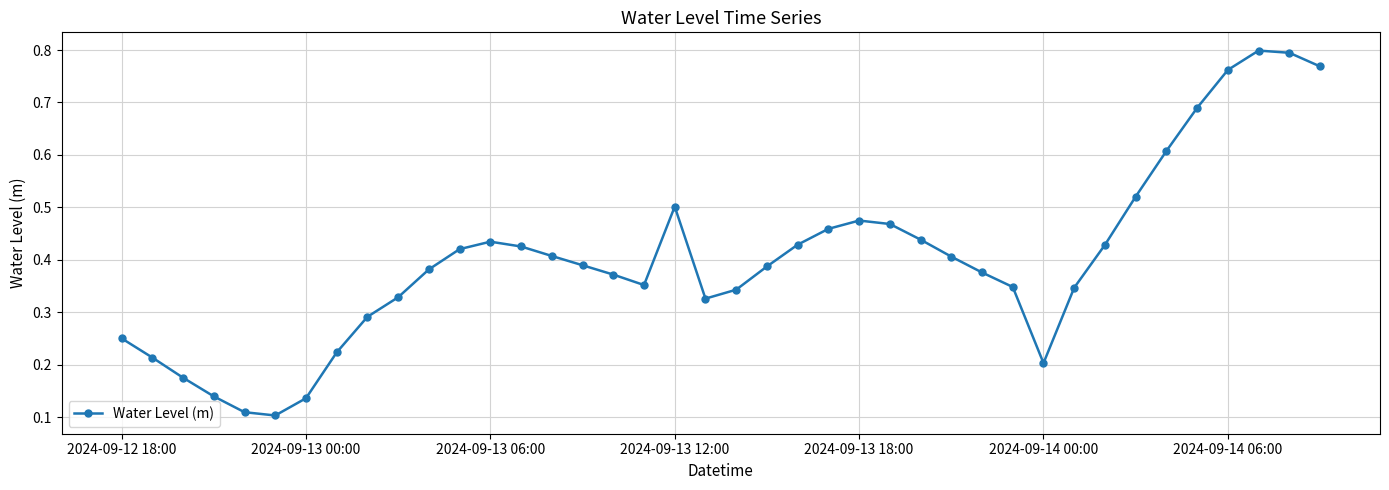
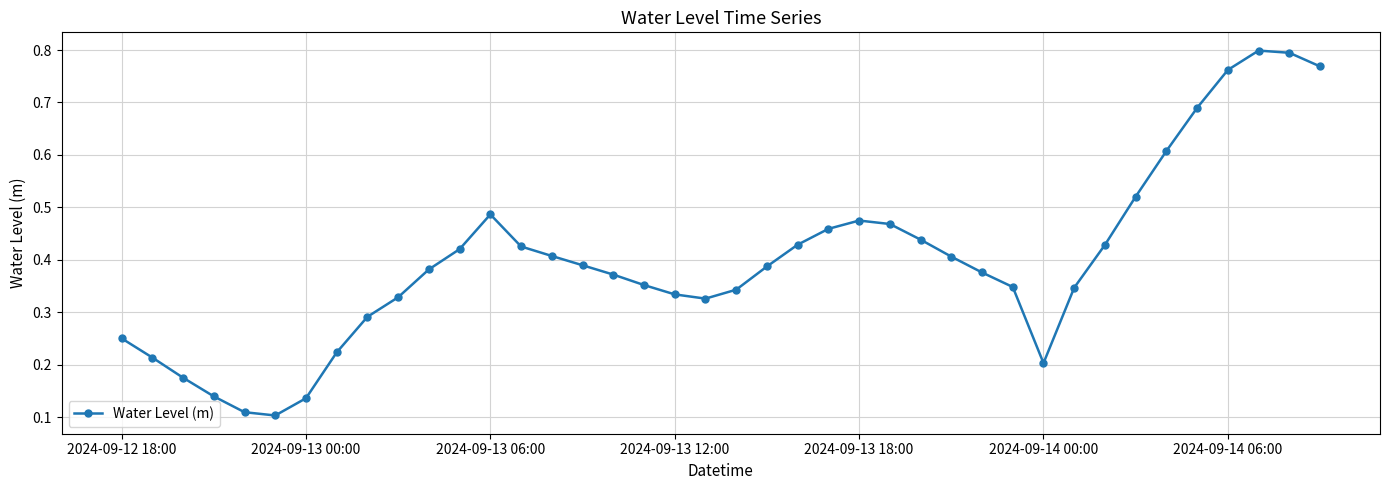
  {
    "2024-09-12 18:00": 0.25,
    "2024-09-13 00:00": 0.14,
-   "2024-09-13 06:00": 0.43,
-   "2024-09-13 12:00": 0.50,
+   "2024-09-13 06:00": 0.49,
+   "2024-09-13 12:00": 0.33,
    "2024-09-13 18:00": 0.47,
    "2024-09-14 00:00": 0.20,
    "2024-09-14 06:00": 0.76
  }
